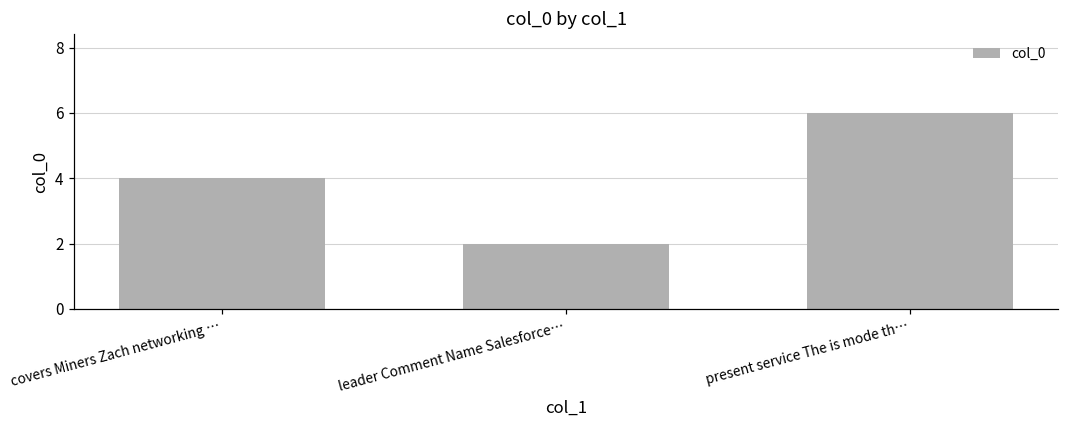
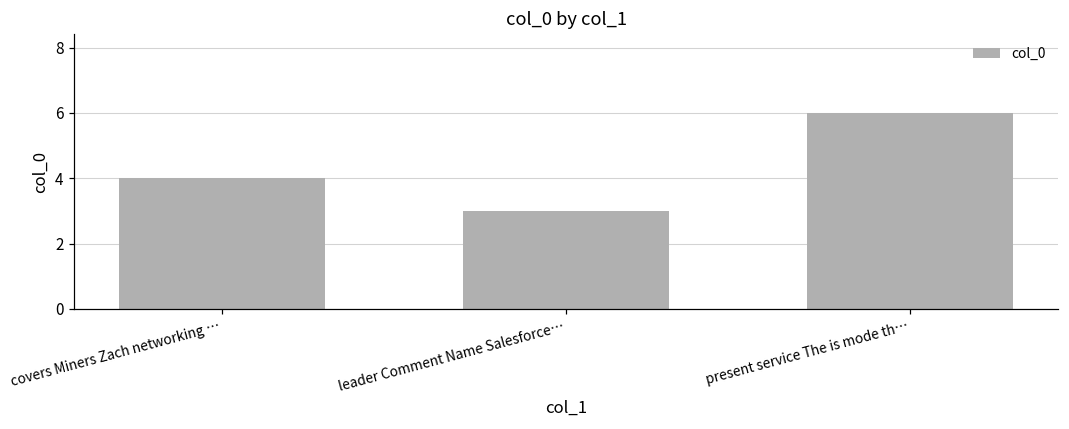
  {
    "covers Miners Zach networking …": 4,
-   "leader Comment Name Salesforce…": 2,
+   "leader Comment Name Salesforce…": 3,
    "present service The is mode th…": 6
  }
